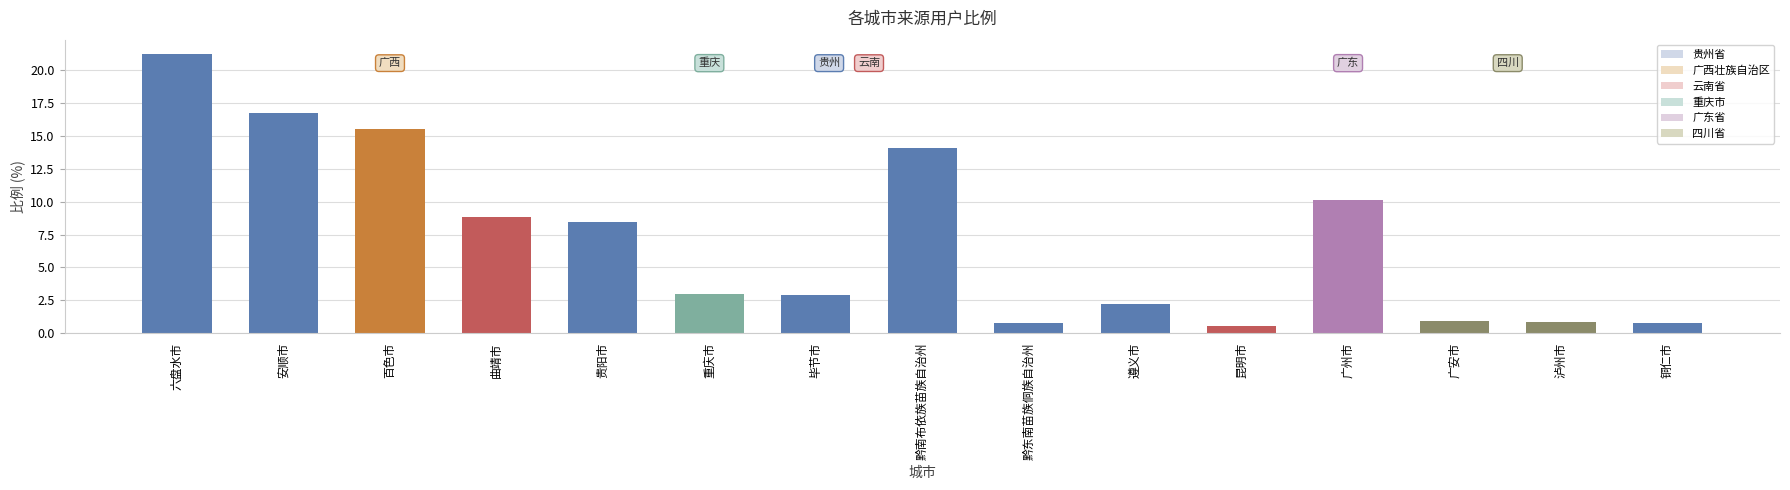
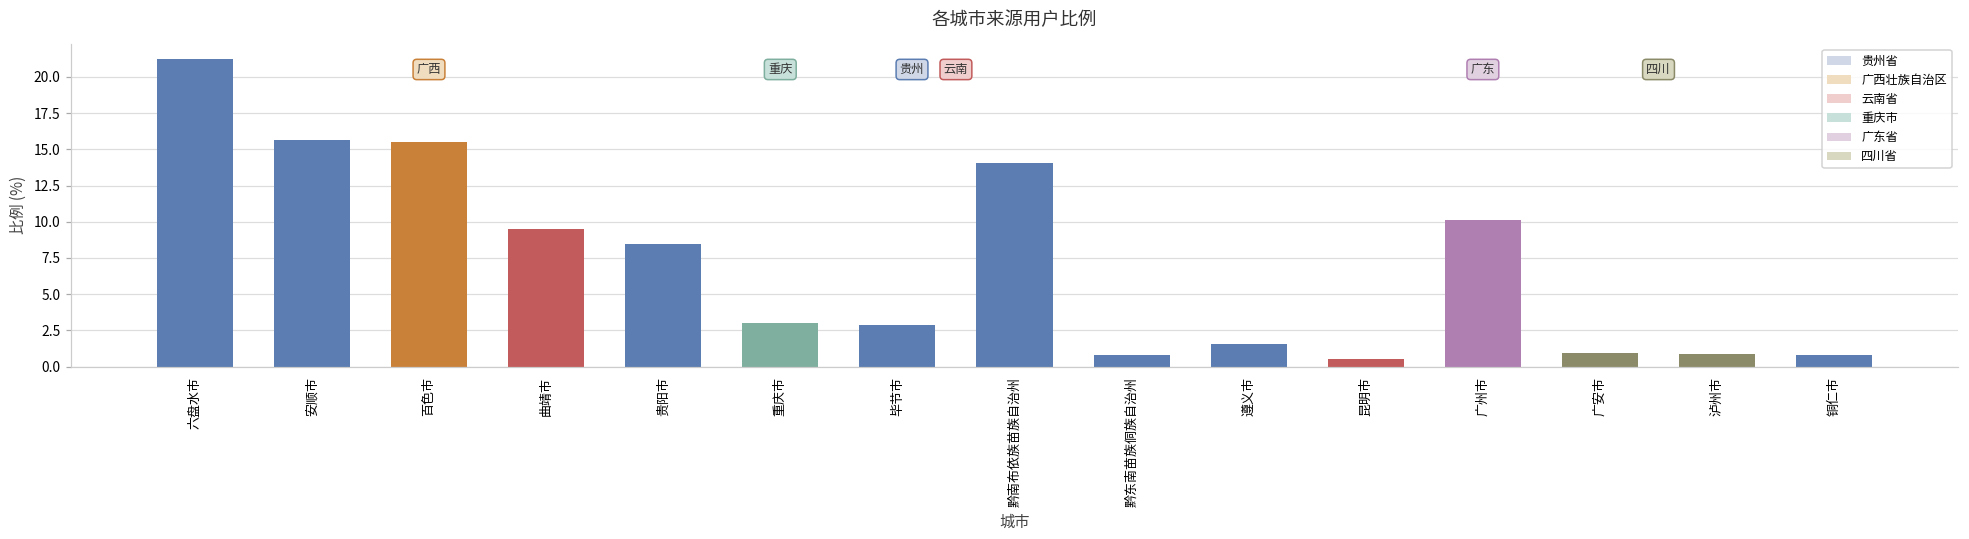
  {
    "六盘水市": 21.2,
-   "安顺市": 16.8,
+   "安顺市": 15.6,
    "百色市": 15.5,
-   "曲靖市": 8.8,
+   "曲靖市": 9.5,
    "贵阳市": 8.5,
    "重庆市": 3.0,
    "毕节市": 2.9,
    "黔南布依族苗族自治州": 14.1,
    "黔东南苗族侗族自治州": 0.8,
-   "遵义市": 2.2,
+   "遵义市": 1.6,
    "昆明市": 0.6,
    "广州市": 10.1,
    "广安市": 0.9,
    "泸州市": 0.9,
    "铜仁市": 0.8
  }
